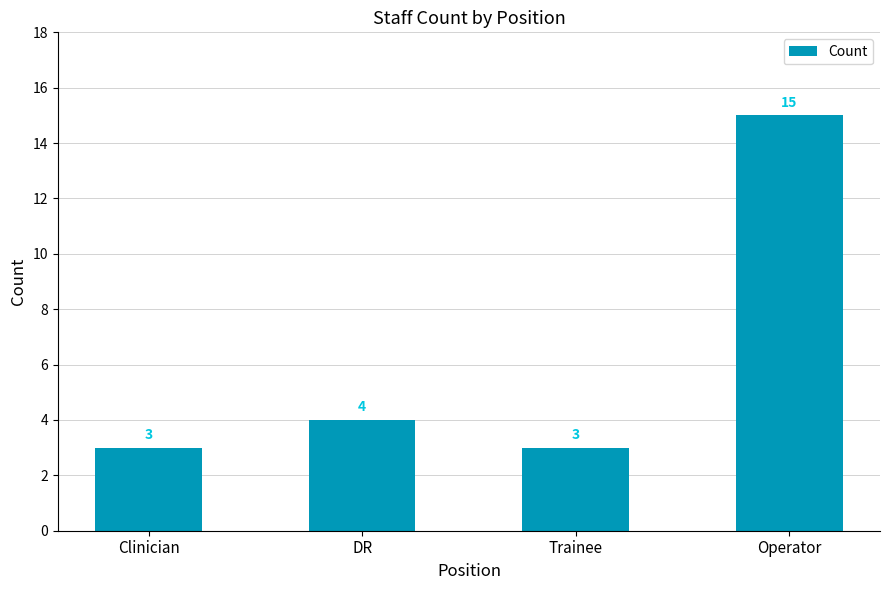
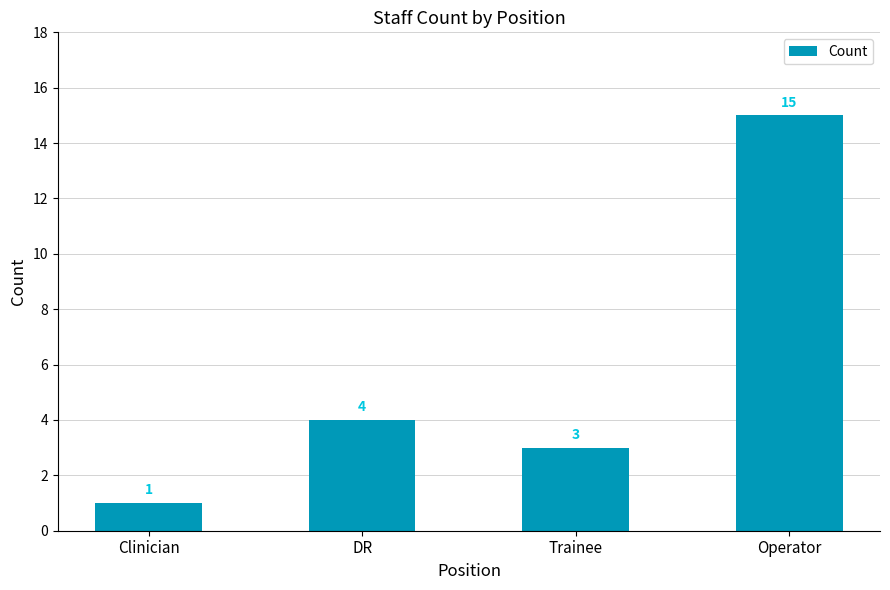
  {
-   "Clinician": 3,
+   "Clinician": 1,
    "DR": 4,
    "Trainee": 3,
    "Operator": 15
  }
